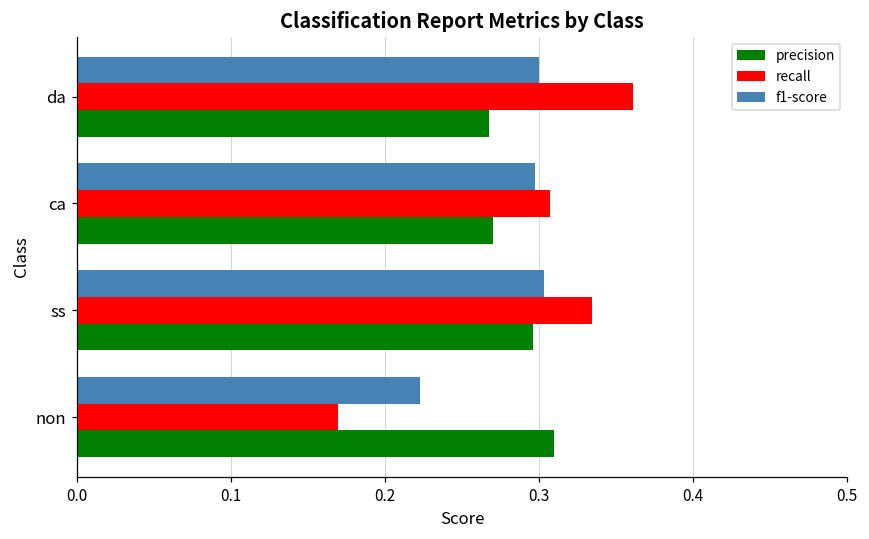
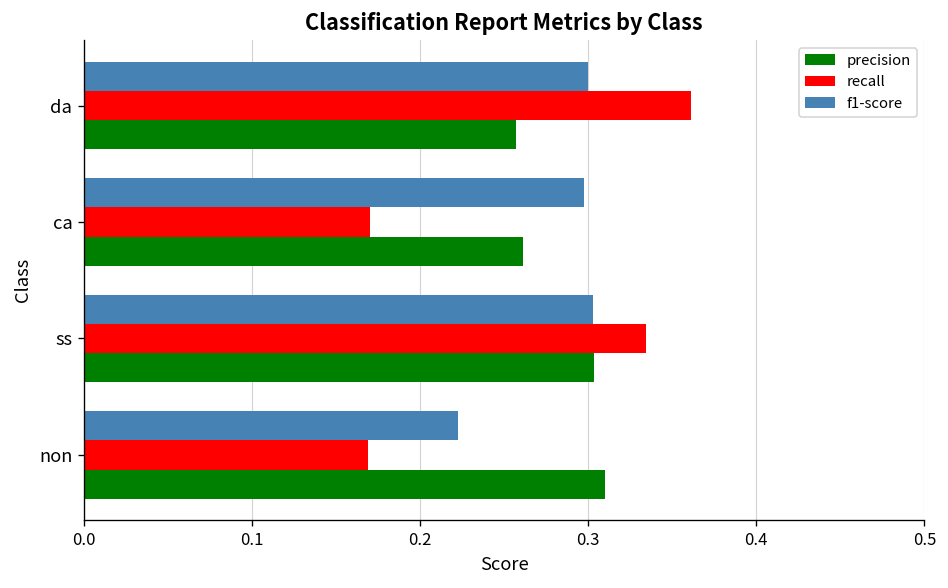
  {
    "precision": {
-     "da": 0.267,
-     "ca": 0.270,
-     "ss": 0.296,
+     "da": 0.257,
+     "ca": 0.261,
+     "ss": 0.304,
      "non": 0.310
    },
    "recall": {
      "da": 0.361,
-     "ca": 0.307,
+     "ca": 0.170,
      "ss": 0.334,
      "non": 0.169
    },
    "f1-score": {
      "da": 0.300,
      "ca": 0.298,
      "ss": 0.303,
      "non": 0.223
    }
  }
